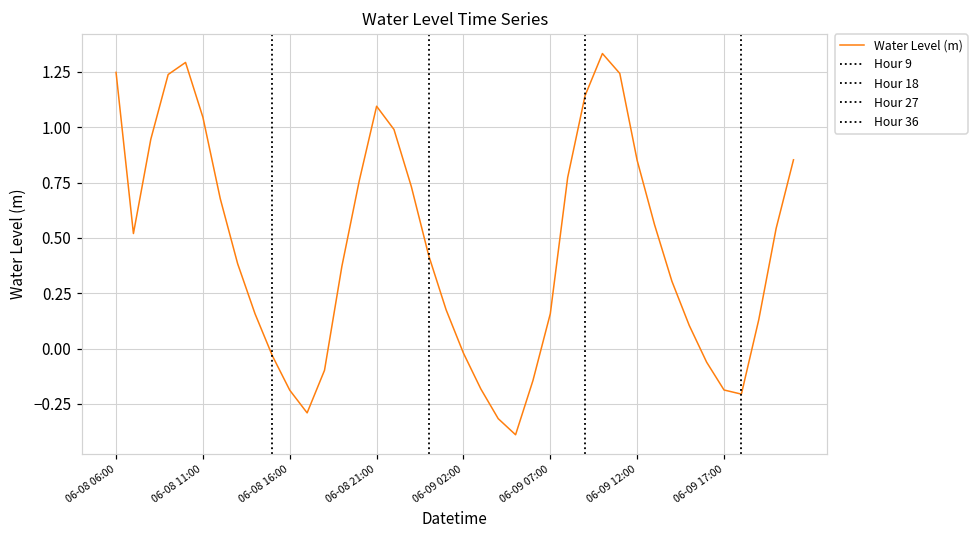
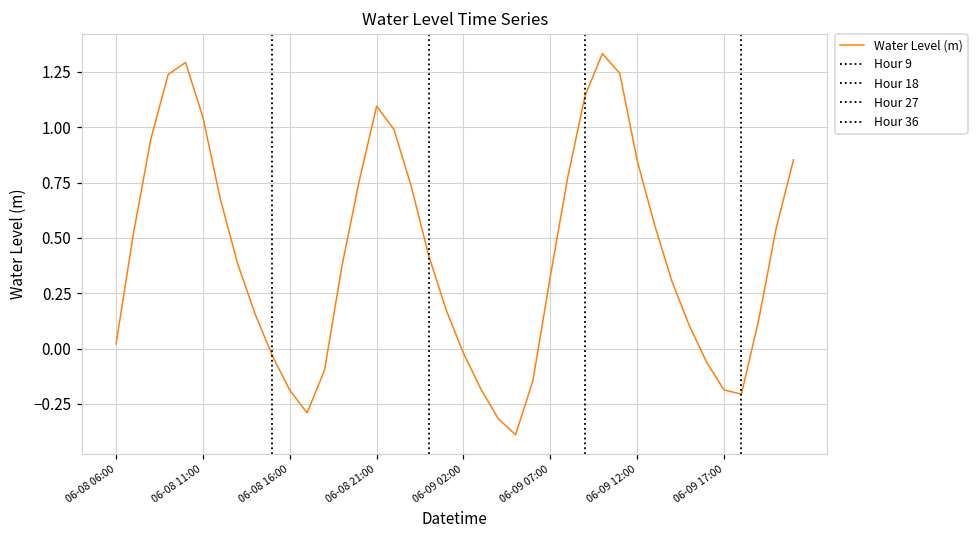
  {
-   "06-08 06:00": 1.25,
+   "06-08 06:00": 0.02,
    "06-08 11:00": 1.05,
    "06-08 16:00": -0.19,
    "06-08 21:00": 1.10,
    "06-09 02:00": -0.02,
-   "06-09 07:00": 0.16,
+   "06-09 07:00": 0.33,
    "06-09 12:00": 0.85,
    "06-09 17:00": -0.19
  }
